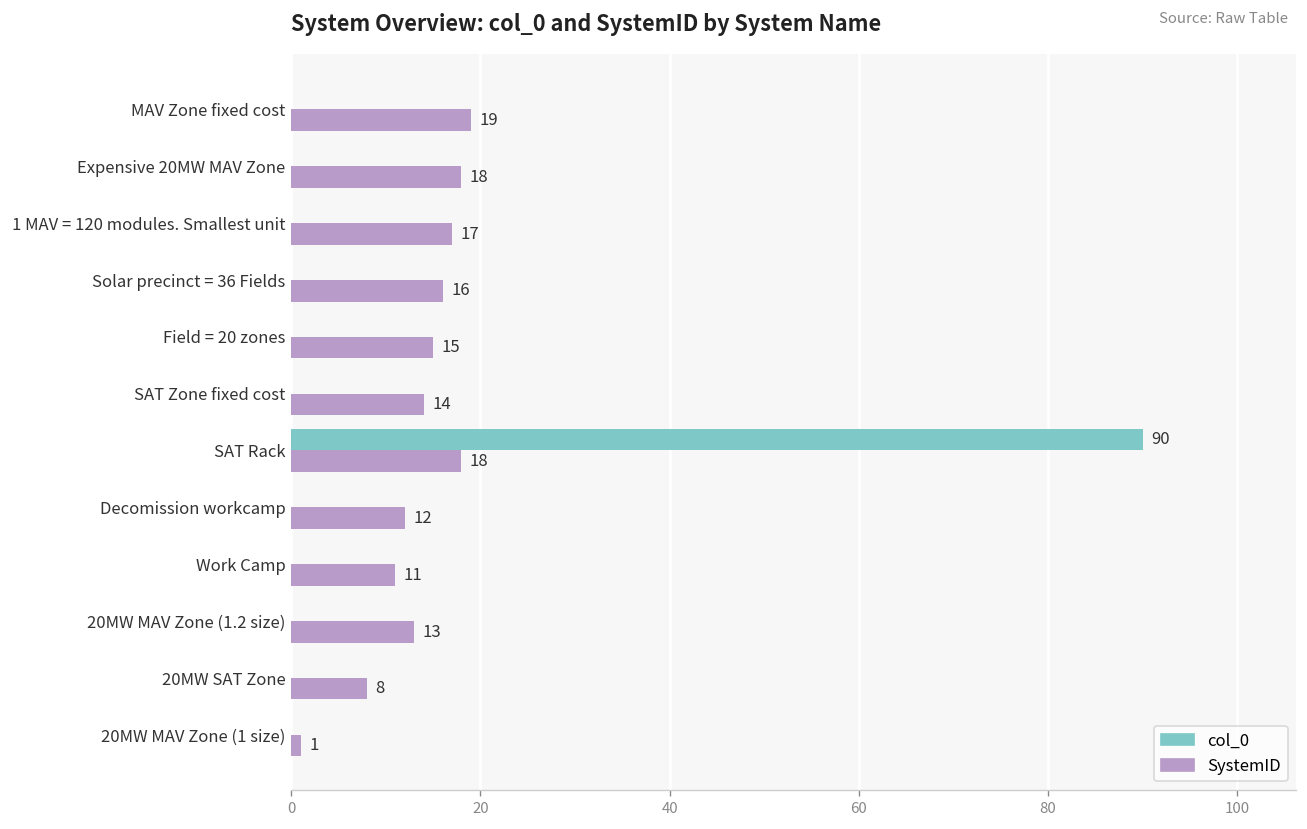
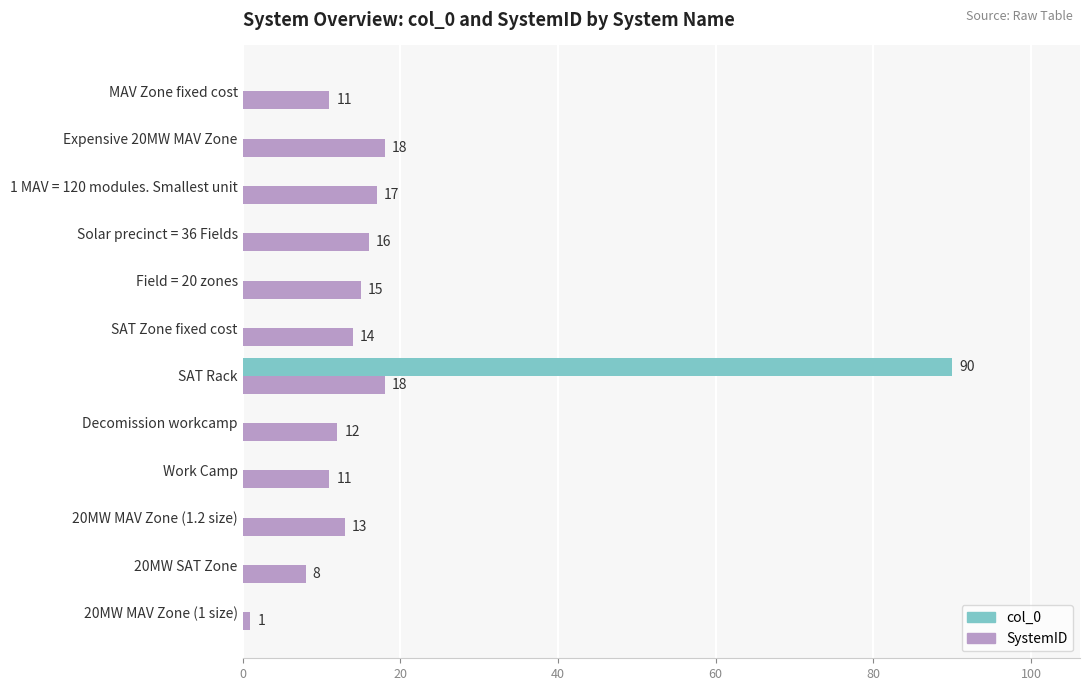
  {
    "col_0": {
      "SAT Rack": 90
    },
    "SystemID": {
-     "MAV Zone fixed cost": 19,
+     "MAV Zone fixed cost": 11,
      "Expensive 20MW MAV Zone": 18,
      "1 MAV = 120 modules. Smallest unit": 17,
      "Solar precinct = 36 Fields": 16,
      "Field = 20 zones": 15,
      "SAT Zone fixed cost": 14,
      "SAT Rack": 18,
      "Decomission workcamp": 12,
      "Work Camp": 11,
      "20MW MAV Zone (1.2 size)": 13,
      "20MW SAT Zone": 8,
      "20MW MAV Zone (1 size)": 1
    }
  }
